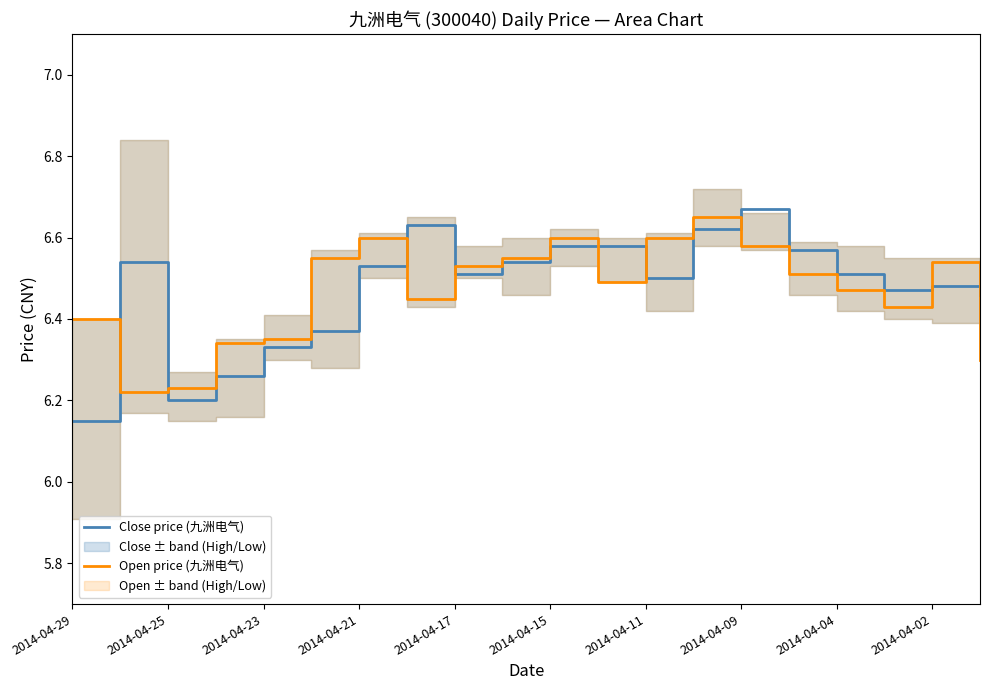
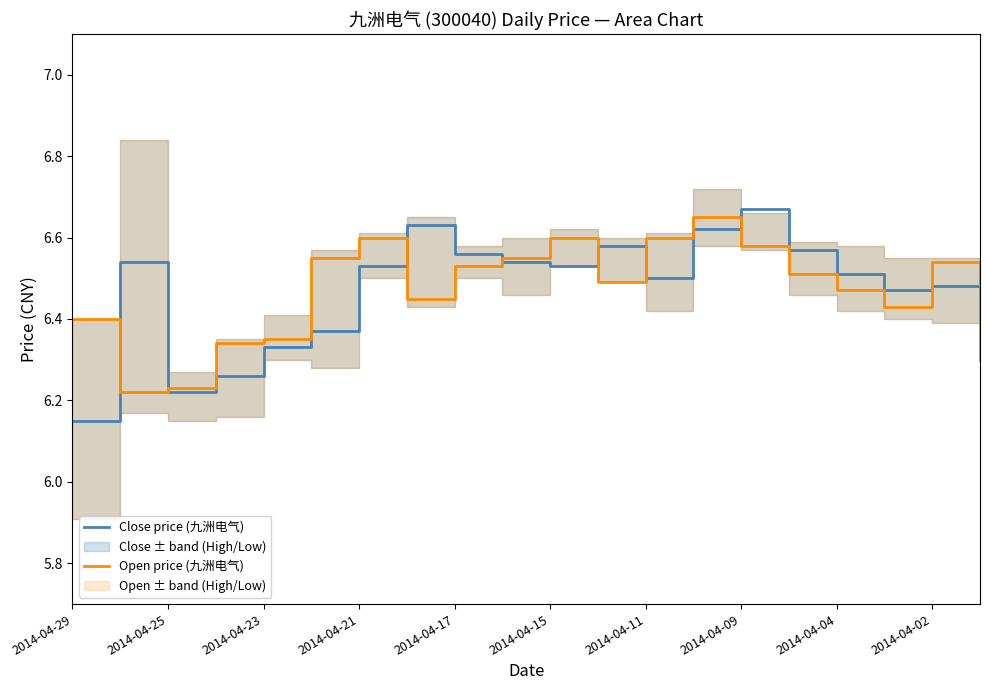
  {
    "Close price (九洲电气)": {
      "2014-04-29": 6.15,
-     "2014-04-25": 6.20,
+     "2014-04-25": 6.22,
      "2014-04-23": 6.33,
      "2014-04-21": 6.53,
-     "2014-04-17": 6.51,
-     "2014-04-15": 6.58,
+     "2014-04-17": 6.56,
+     "2014-04-15": 6.53,
      "2014-04-11": 6.50,
      "2014-04-09": 6.67,
      "2014-04-04": 6.51,
      "2014-04-02": 6.48
    }
  }
